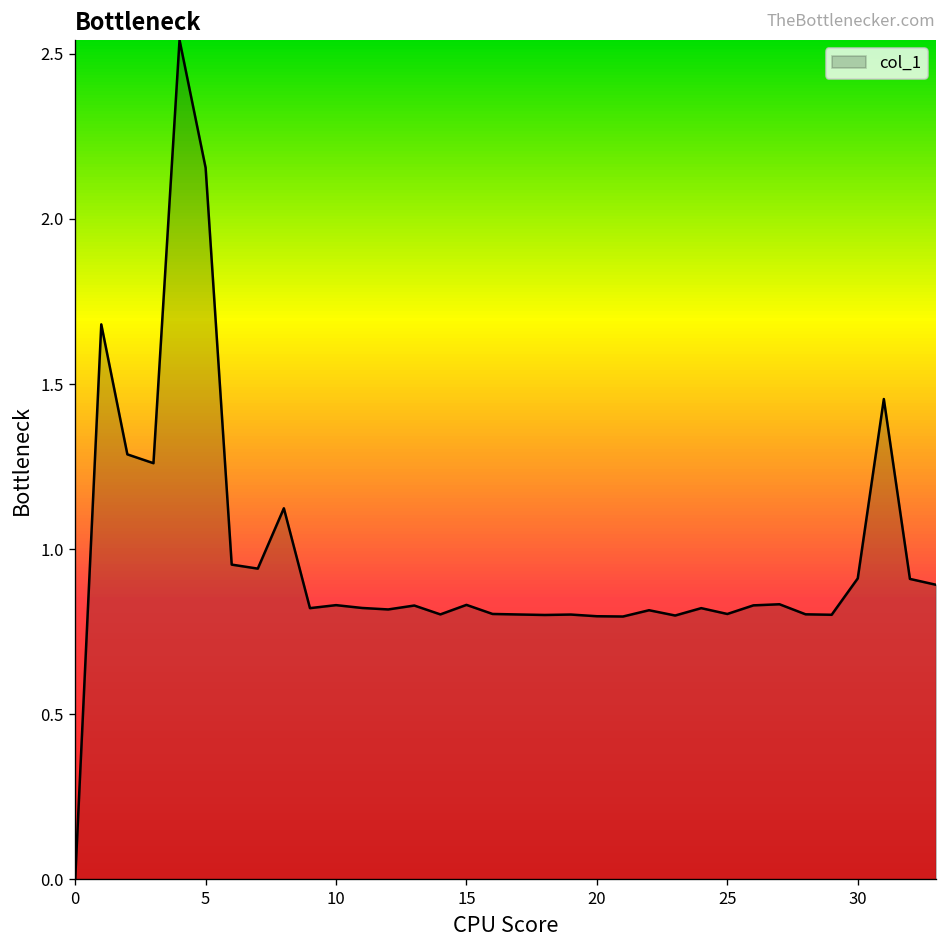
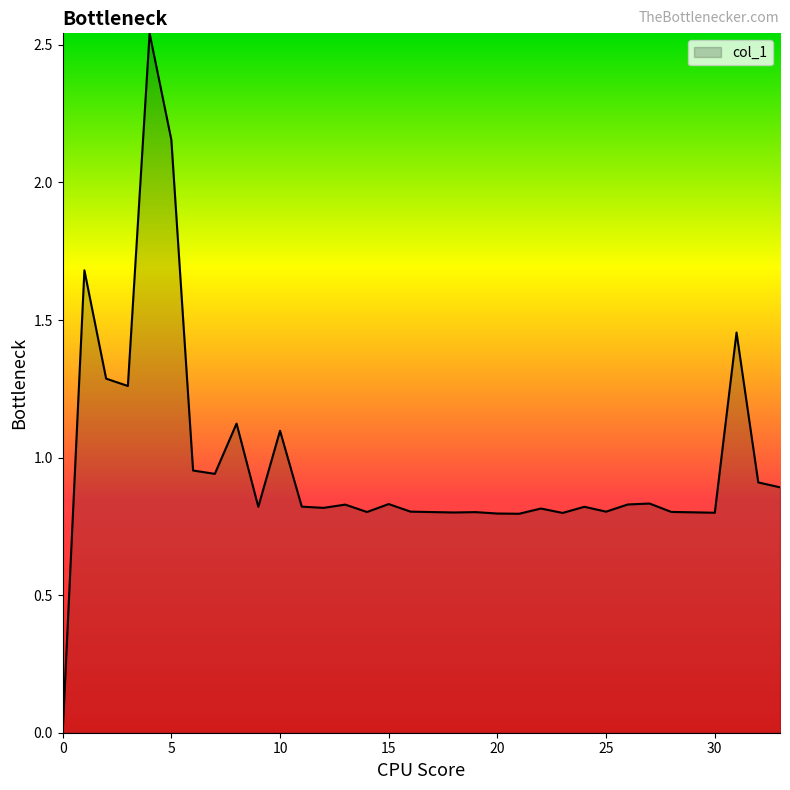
  {
    "0": 0.00,
    "5": 2.16,
-   "10": 0.83,
+   "10": 1.10,
    "15": 0.83,
    "20": 0.80,
    "25": 0.80,
-   "30": 0.91
+   "30": 0.80
  }
